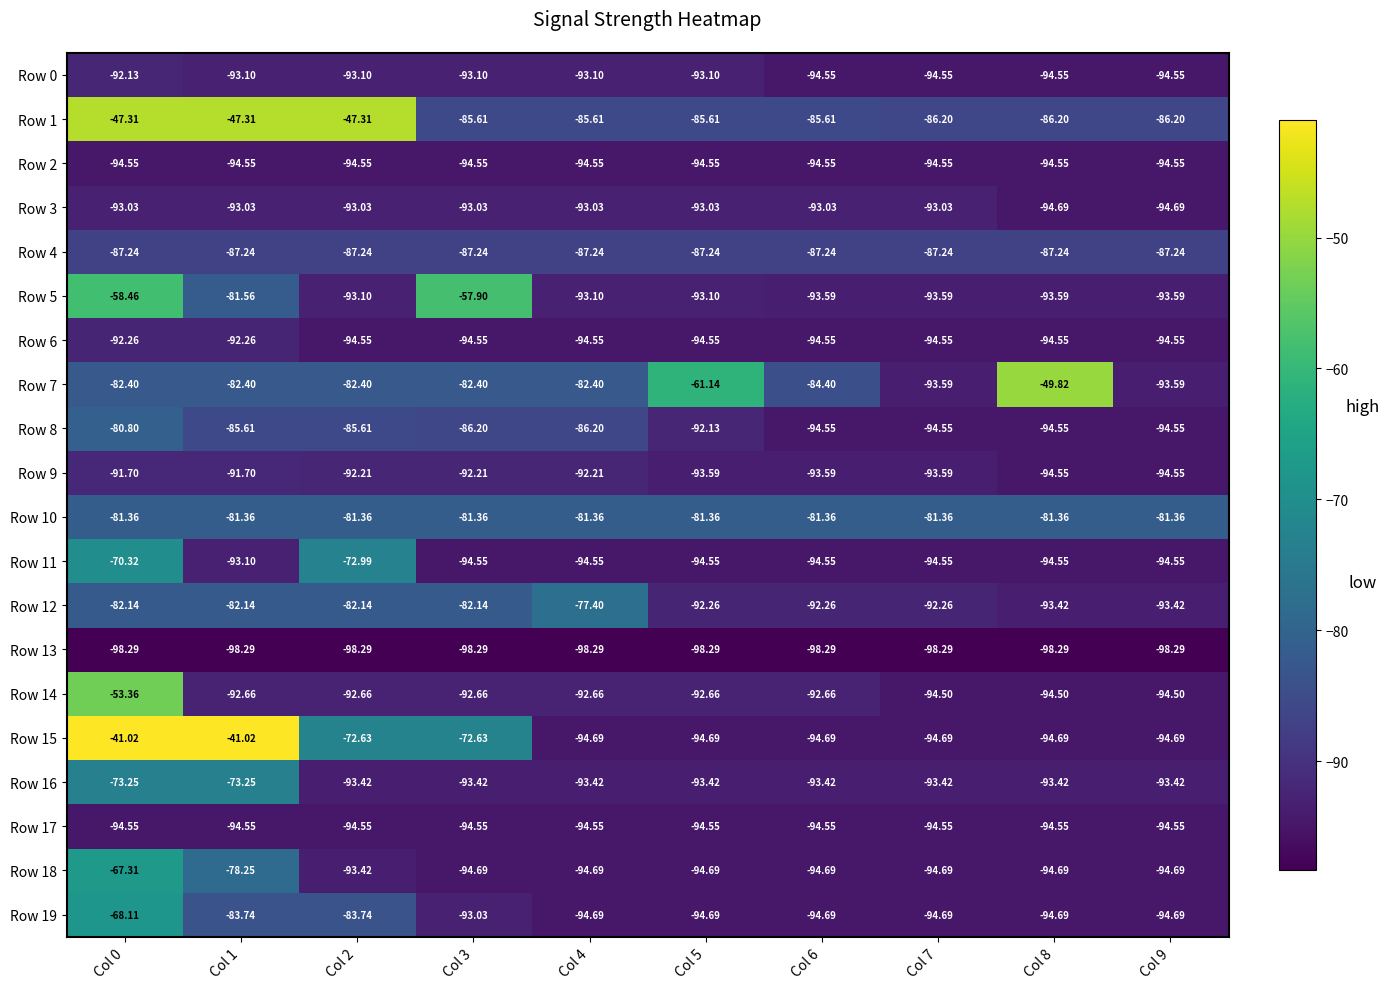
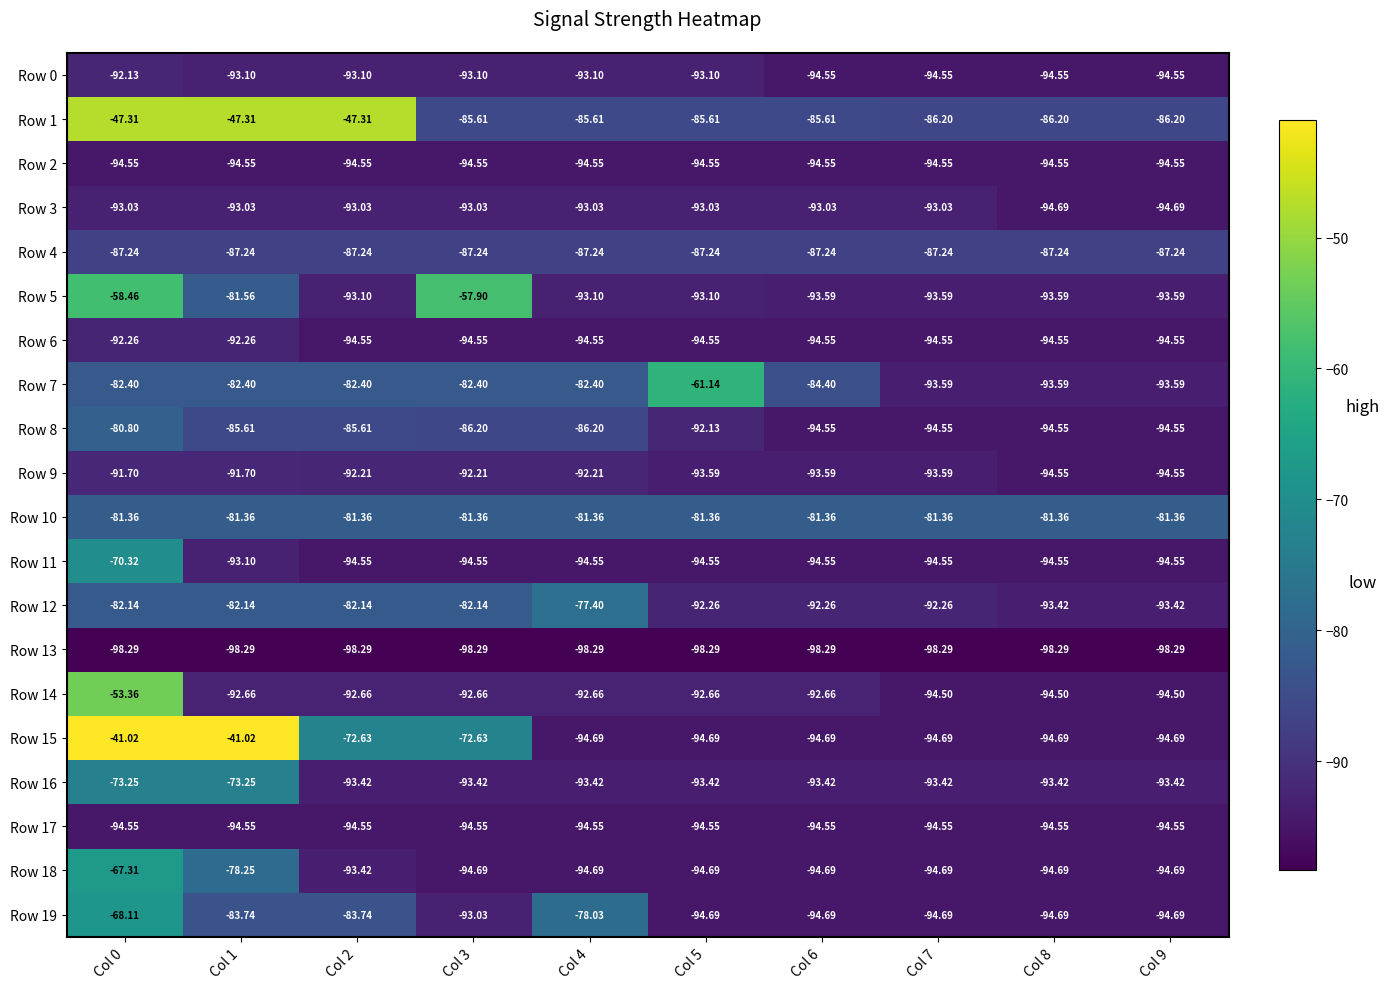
  {
    "Row 0": {
      "Col 0": -92.13,
      "Col 1": -93.10,
      "Col 2": -93.10,
      "Col 3": -93.10,
      "Col 4": -93.10,
      "Col 5": -93.10,
      "Col 6": -94.55,
      "Col 7": -94.55,
      "Col 8": -94.55,
      "Col 9": -94.55
    },
    "Row 1": {
      "Col 0": -47.31,
      "Col 1": -47.31,
      "Col 2": -47.31,
      "Col 3": -85.61,
      "Col 4": -85.61,
      "Col 5": -85.61,
      "Col 6": -85.61,
      "Col 7": -86.20,
      "Col 8": -86.20,
      "Col 9": -86.20
    },
    "Row 2": {
      "Col 0": -94.55,
      "Col 1": -94.55,
      "Col 2": -94.55,
      "Col 3": -94.55,
      "Col 4": -94.55,
      "Col 5": -94.55,
      "Col 6": -94.55,
      "Col 7": -94.55,
      "Col 8": -94.55,
      "Col 9": -94.55
    },
    "Row 3": {
      "Col 0": -93.03,
      "Col 1": -93.03,
      "Col 2": -93.03,
      "Col 3": -93.03,
      "Col 4": -93.03,
      "Col 5": -93.03,
      "Col 6": -93.03,
      "Col 7": -93.03,
      "Col 8": -94.69,
      "Col 9": -94.69
    },
    "Row 4": {
      "Col 0": -87.24,
      "Col 1": -87.24,
      "Col 2": -87.24,
      "Col 3": -87.24,
      "Col 4": -87.24,
      "Col 5": -87.24,
      "Col 6": -87.24,
      "Col 7": -87.24,
      "Col 8": -87.24,
      "Col 9": -87.24
    },
    "Row 5": {
      "Col 0": -58.46,
      "Col 1": -81.56,
      "Col 2": -93.10,
      "Col 3": -57.90,
      "Col 4": -93.10,
      "Col 5": -93.10,
      "Col 6": -93.59,
      "Col 7": -93.59,
      "Col 8": -93.59,
      "Col 9": -93.59
    },
    "Row 6": {
      "Col 0": -92.26,
      "Col 1": -92.26,
      "Col 2": -94.55,
      "Col 3": -94.55,
      "Col 4": -94.55,
      "Col 5": -94.55,
      "Col 6": -94.55,
      "Col 7": -94.55,
      "Col 8": -94.55,
      "Col 9": -94.55
    },
    "Row 7": {
      "Col 0": -82.40,
      "Col 1": -82.40,
      "Col 2": -82.40,
      "Col 3": -82.40,
      "Col 4": -82.40,
      "Col 5": -61.14,
      "Col 6": -84.40,
      "Col 7": -93.59,
-     "Col 8": -49.82,
+     "Col 8": -93.59,
      "Col 9": -93.59
    },
    "Row 8": {
      "Col 0": -80.80,
      "Col 1": -85.61,
      "Col 2": -85.61,
      "Col 3": -86.20,
      "Col 4": -86.20,
      "Col 5": -92.13,
      "Col 6": -94.55,
      "Col 7": -94.55,
      "Col 8": -94.55,
      "Col 9": -94.55
    },
    "Row 9": {
      "Col 0": -91.70,
      "Col 1": -91.70,
      "Col 2": -92.21,
      "Col 3": -92.21,
      "Col 4": -92.21,
      "Col 5": -93.59,
      "Col 6": -93.59,
      "Col 7": -93.59,
      "Col 8": -94.55,
      "Col 9": -94.55
    },
    "Row 10": {
      "Col 0": -81.36,
      "Col 1": -81.36,
      "Col 2": -81.36,
      "Col 3": -81.36,
      "Col 4": -81.36,
      "Col 5": -81.36,
      "Col 6": -81.36,
      "Col 7": -81.36,
      "Col 8": -81.36,
      "Col 9": -81.36
    },
    "Row 11": {
      "Col 0": -70.32,
      "Col 1": -93.10,
-     "Col 2": -72.99,
+     "Col 2": -94.55,
      "Col 3": -94.55,
      "Col 4": -94.55,
      "Col 5": -94.55,
      "Col 6": -94.55,
      "Col 7": -94.55,
      "Col 8": -94.55,
      "Col 9": -94.55
    },
    "Row 12": {
      "Col 0": -82.14,
      "Col 1": -82.14,
      "Col 2": -82.14,
      "Col 3": -82.14,
      "Col 4": -77.40,
      "Col 5": -92.26,
      "Col 6": -92.26,
      "Col 7": -92.26,
      "Col 8": -93.42,
      "Col 9": -93.42
    },
    "Row 13": {
      "Col 0": -98.29,
      "Col 1": -98.29,
      "Col 2": -98.29,
      "Col 3": -98.29,
      "Col 4": -98.29,
      "Col 5": -98.29,
      "Col 6": -98.29,
      "Col 7": -98.29,
      "Col 8": -98.29,
      "Col 9": -98.29
    },
    "Row 14": {
      "Col 0": -53.36,
      "Col 1": -92.66,
      "Col 2": -92.66,
      "Col 3": -92.66,
      "Col 4": -92.66,
      "Col 5": -92.66,
      "Col 6": -92.66,
      "Col 7": -94.50,
      "Col 8": -94.50,
      "Col 9": -94.50
    },
    "Row 15": {
      "Col 0": -41.02,
      "Col 1": -41.02,
      "Col 2": -72.63,
      "Col 3": -72.63,
      "Col 4": -94.69,
      "Col 5": -94.69,
      "Col 6": -94.69,
      "Col 7": -94.69,
      "Col 8": -94.69,
      "Col 9": -94.69
    },
    "Row 16": {
      "Col 0": -73.25,
      "Col 1": -73.25,
      "Col 2": -93.42,
      "Col 3": -93.42,
      "Col 4": -93.42,
      "Col 5": -93.42,
      "Col 6": -93.42,
      "Col 7": -93.42,
      "Col 8": -93.42,
      "Col 9": -93.42
    },
    "Row 17": {
      "Col 0": -94.55,
      "Col 1": -94.55,
      "Col 2": -94.55,
      "Col 3": -94.55,
      "Col 4": -94.55,
      "Col 5": -94.55,
      "Col 6": -94.55,
      "Col 7": -94.55,
      "Col 8": -94.55,
      "Col 9": -94.55
    },
    "Row 18": {
      "Col 0": -67.31,
      "Col 1": -78.25,
      "Col 2": -93.42,
      "Col 3": -94.69,
      "Col 4": -94.69,
      "Col 5": -94.69,
      "Col 6": -94.69,
      "Col 7": -94.69,
      "Col 8": -94.69,
      "Col 9": -94.69
    },
    "Row 19": {
      "Col 0": -68.11,
      "Col 1": -83.74,
      "Col 2": -83.74,
      "Col 3": -93.03,
-     "Col 4": -94.69,
+     "Col 4": -78.03,
      "Col 5": -94.69,
      "Col 6": -94.69,
      "Col 7": -94.69,
      "Col 8": -94.69,
      "Col 9": -94.69
    }
  }
